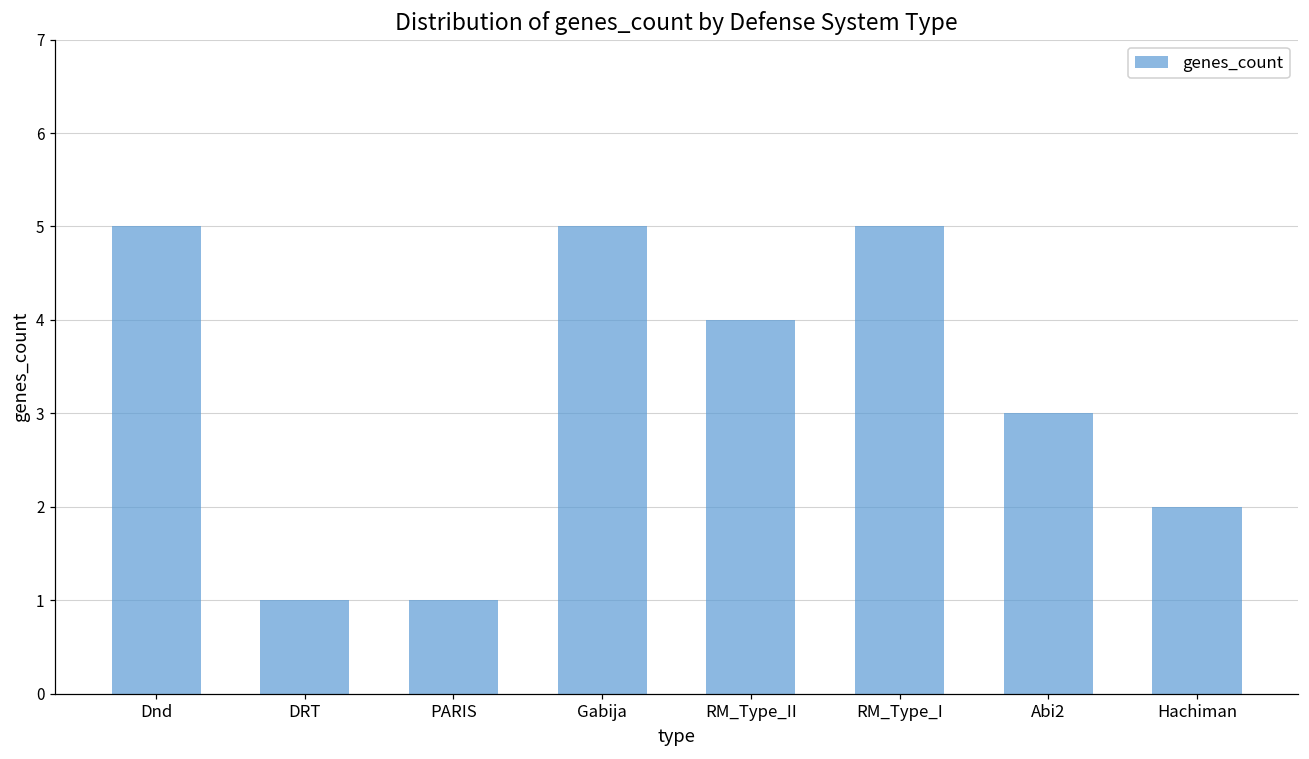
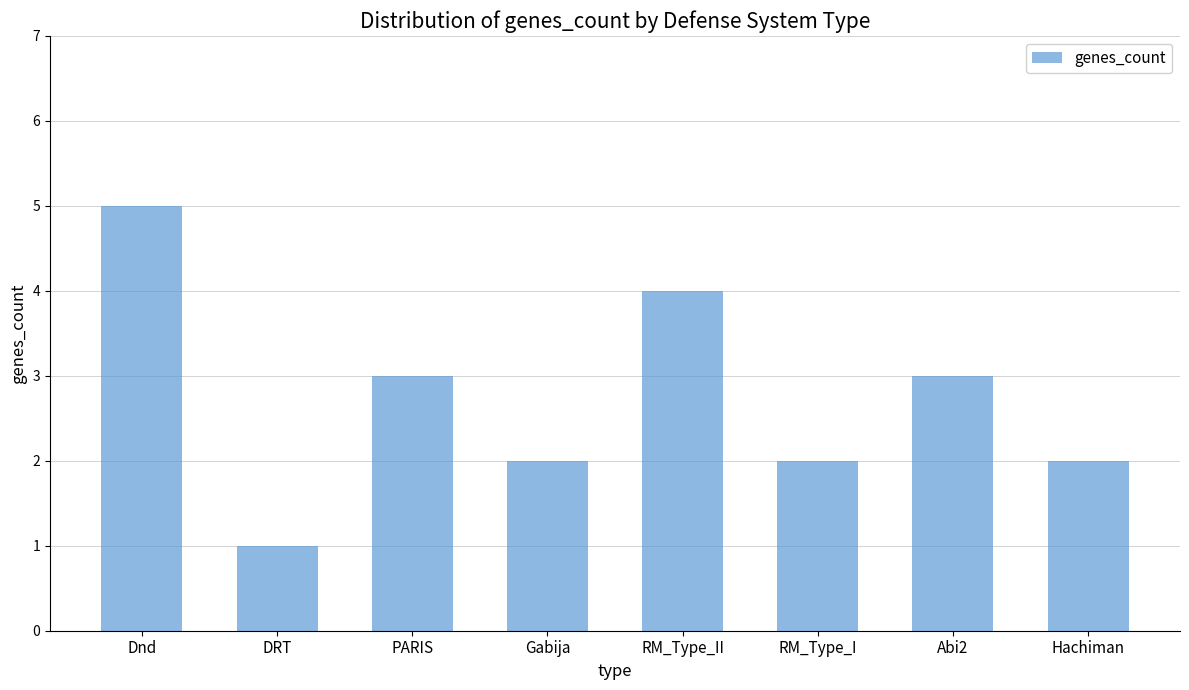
  {
    "Dnd": 5,
    "DRT": 1,
-   "PARIS": 1,
-   "Gabija": 5,
+   "PARIS": 3,
+   "Gabija": 2,
    "RM_Type_II": 4,
-   "RM_Type_I": 5,
+   "RM_Type_I": 2,
    "Abi2": 3,
    "Hachiman": 2
  }
